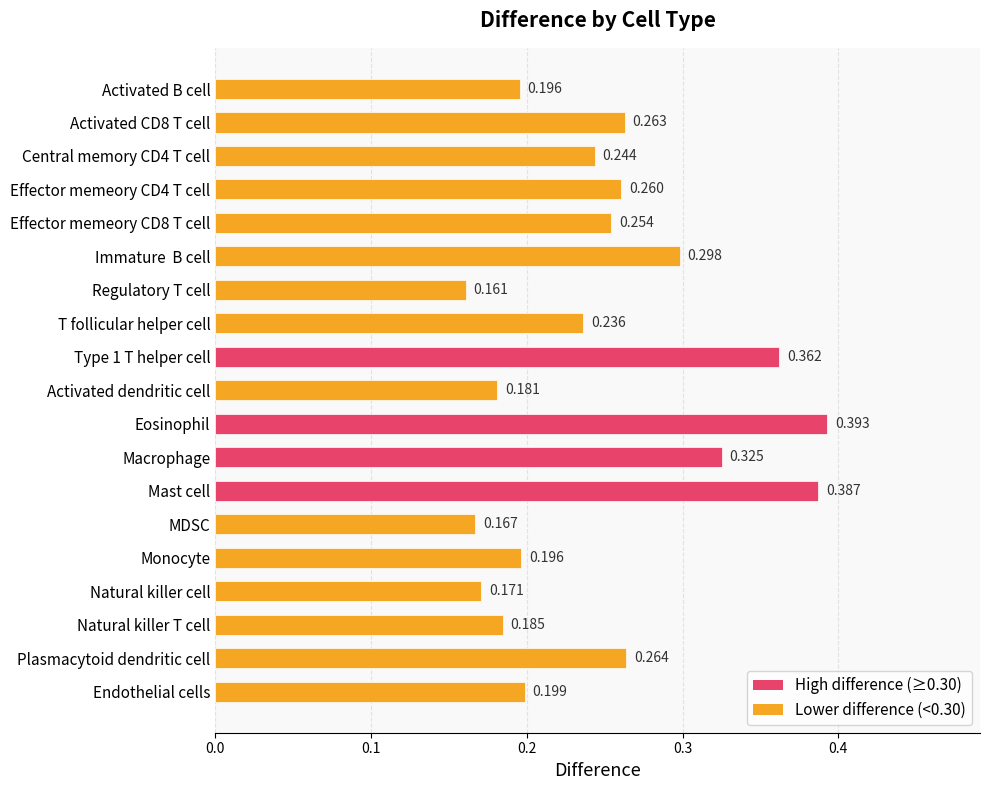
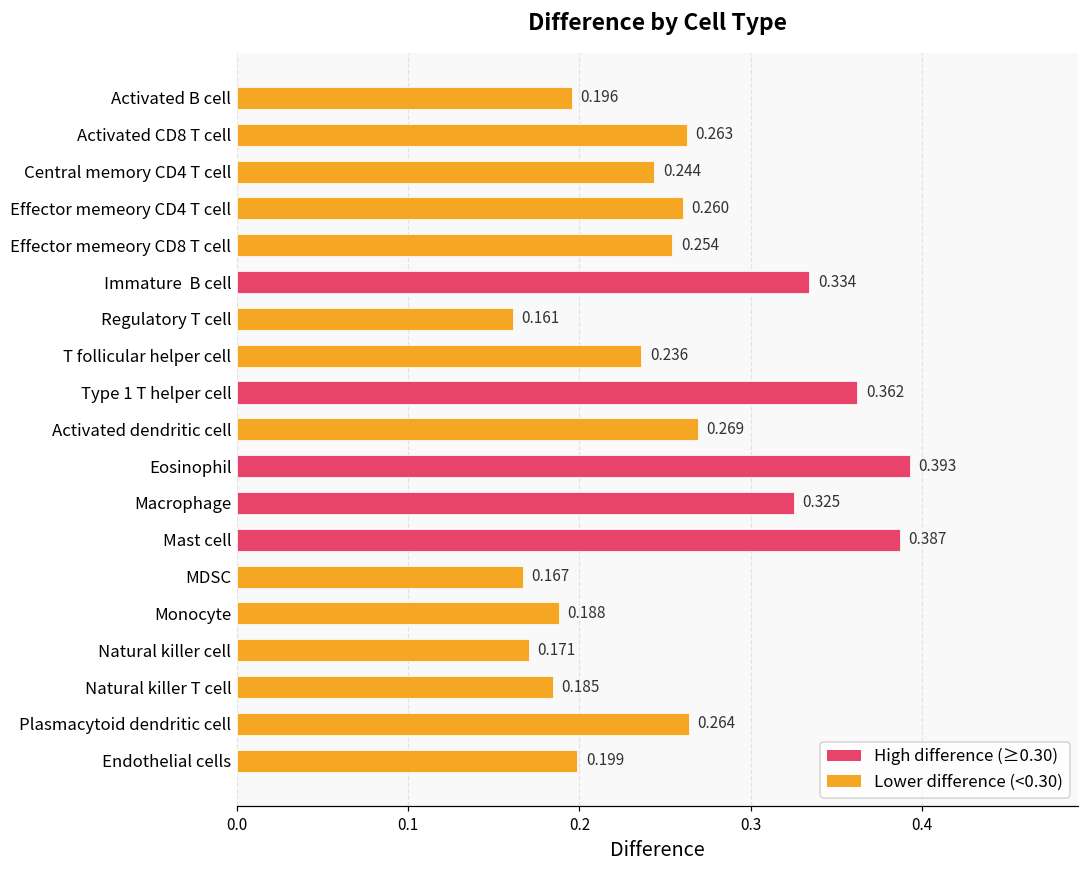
  {
    "Activated B cell": 0.196,
    "Activated CD8 T cell": 0.263,
    "Central memory CD4 T cell": 0.244,
    "Effector memeory CD4 T cell": 0.260,
    "Effector memeory CD8 T cell": 0.254,
-   "Immature B cell": 0.298,
+   "Immature B cell": 0.334,
    "Regulatory T cell": 0.161,
    "T follicular helper cell": 0.236,
    "Type 1 T helper cell": 0.362,
-   "Activated dendritic cell": 0.181,
+   "Activated dendritic cell": 0.269,
    "Eosinophil": 0.393,
    "Macrophage": 0.325,
    "Mast cell": 0.387,
    "MDSC": 0.167,
-   "Monocyte": 0.196,
+   "Monocyte": 0.188,
    "Natural killer cell": 0.171,
    "Natural killer T cell": 0.185,
    "Plasmacytoid dendritic cell": 0.264,
    "Endothelial cells": 0.199
  }
